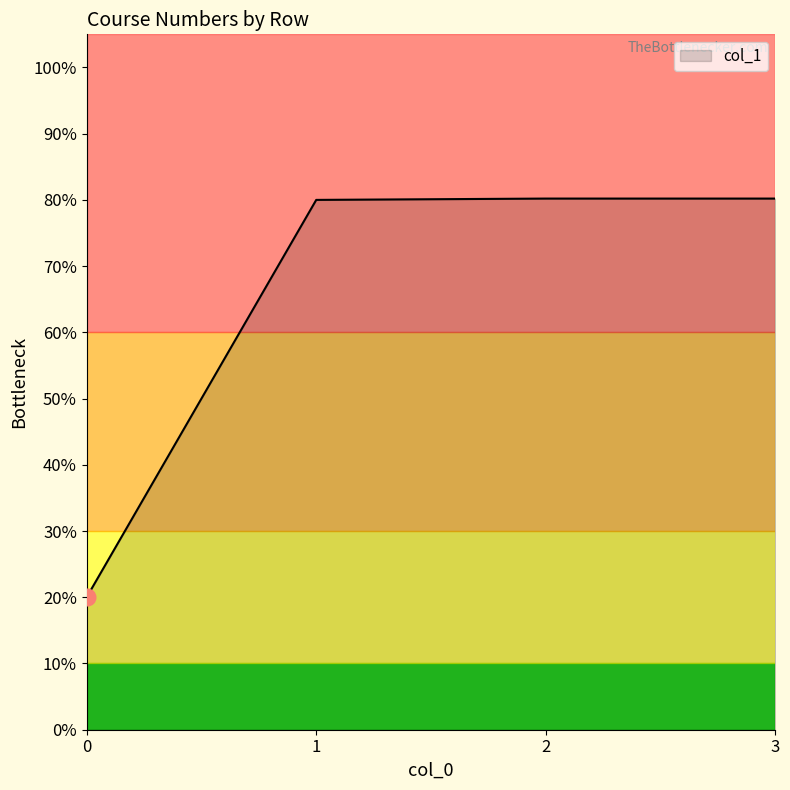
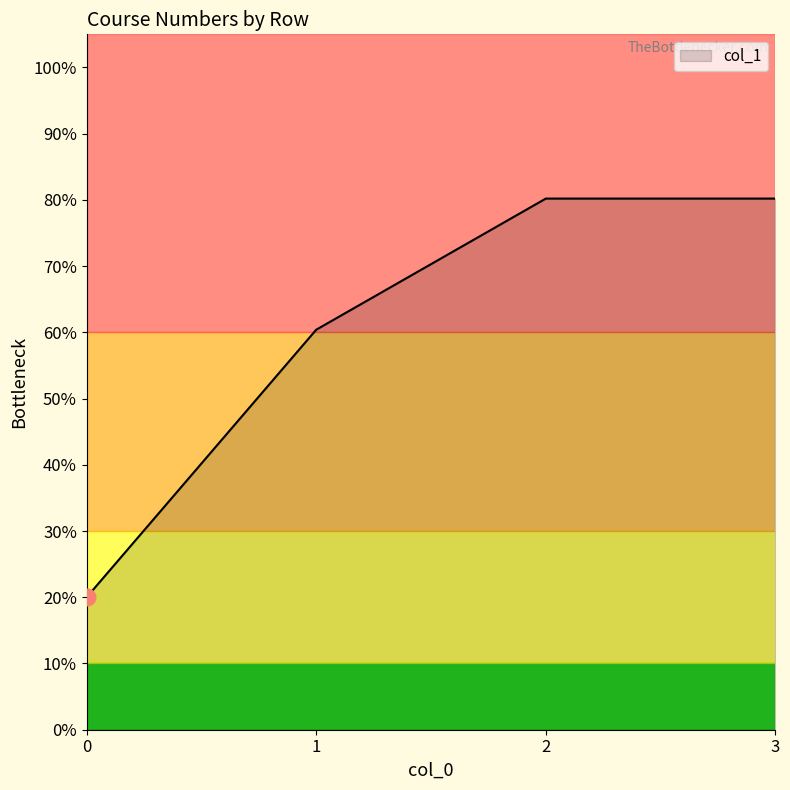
  {
    "col_1": {
-     "1": "80%",
+     "1": "60%",
      "2": "80%",
      "3": "80%"
    }
  }
